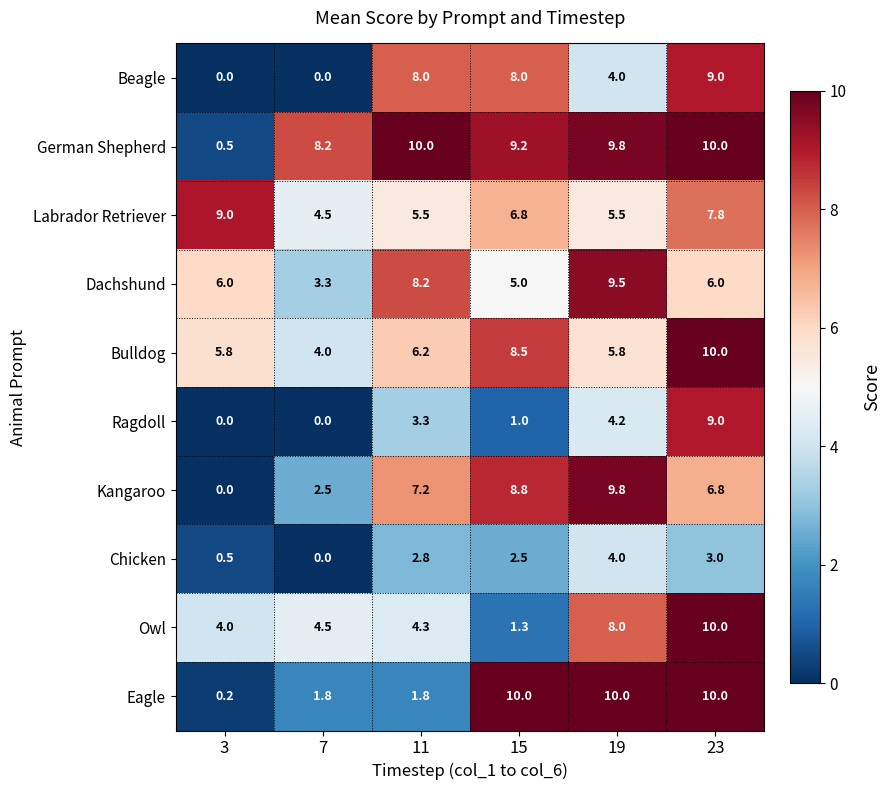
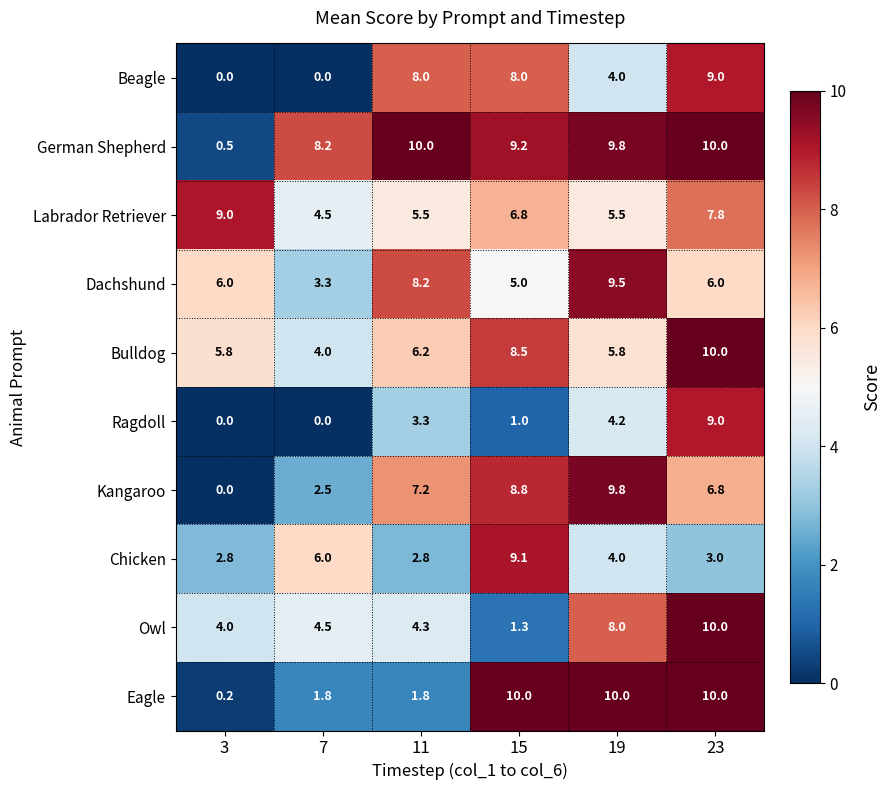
  {
    "Beagle": {
      "3": 0.0,
      "7": 0.0,
      "11": 8.0,
      "15": 8.0,
      "19": 4.0,
      "23": 9.0
    },
    "German Shepherd": {
      "3": 0.5,
      "7": 8.2,
      "11": 10.0,
      "15": 9.2,
      "19": 9.8,
      "23": 10.0
    },
    "Labrador Retriever": {
      "3": 9.0,
      "7": 4.5,
      "11": 5.5,
      "15": 6.8,
      "19": 5.5,
      "23": 7.8
    },
    "Dachshund": {
      "3": 6.0,
      "7": 3.3,
      "11": 8.2,
      "15": 5.0,
      "19": 9.5,
      "23": 6.0
    },
    "Bulldog": {
      "3": 5.8,
      "7": 4.0,
      "11": 6.2,
      "15": 8.5,
      "19": 5.8,
      "23": 10.0
    },
    "Ragdoll": {
      "3": 0.0,
      "7": 0.0,
      "11": 3.3,
      "15": 1.0,
      "19": 4.2,
      "23": 9.0
    },
    "Kangaroo": {
      "3": 0.0,
      "7": 2.5,
      "11": 7.2,
      "15": 8.8,
      "19": 9.8,
      "23": 6.8
    },
    "Chicken": {
-     "3": 0.5,
-     "7": 0.0,
+     "3": 2.8,
+     "7": 6.0,
      "11": 2.8,
-     "15": 2.5,
+     "15": 9.1,
      "19": 4.0,
      "23": 3.0
    },
    "Owl": {
      "3": 4.0,
      "7": 4.5,
      "11": 4.3,
      "15": 1.3,
      "19": 8.0,
      "23": 10.0
    },
    "Eagle": {
      "3": 0.2,
      "7": 1.8,
      "11": 1.8,
      "15": 10.0,
      "19": 10.0,
      "23": 10.0
    }
  }
